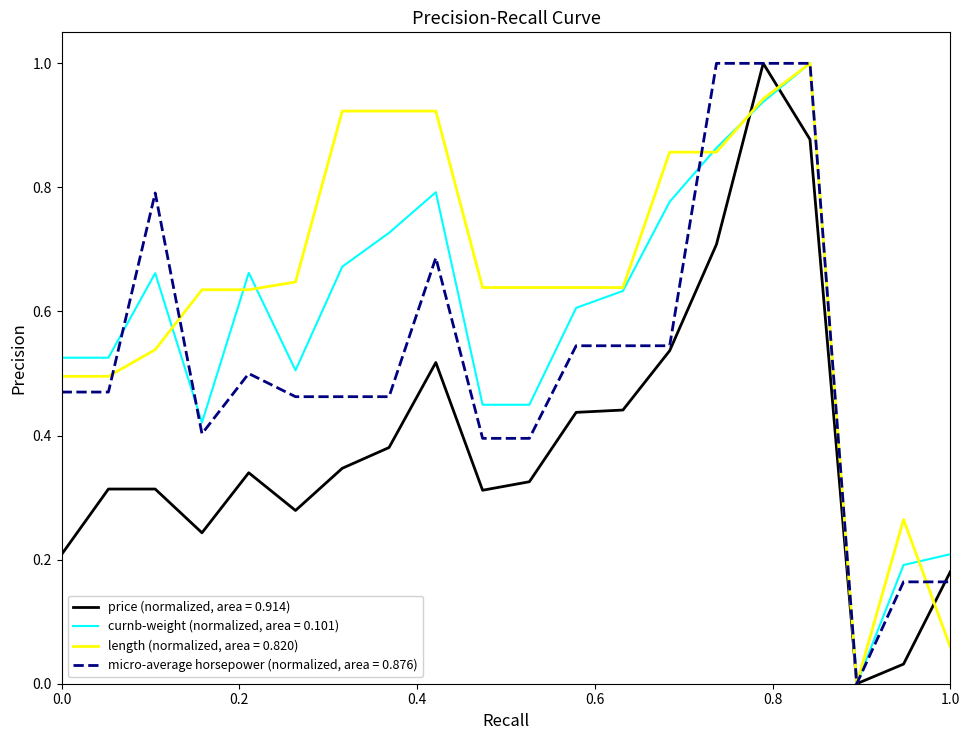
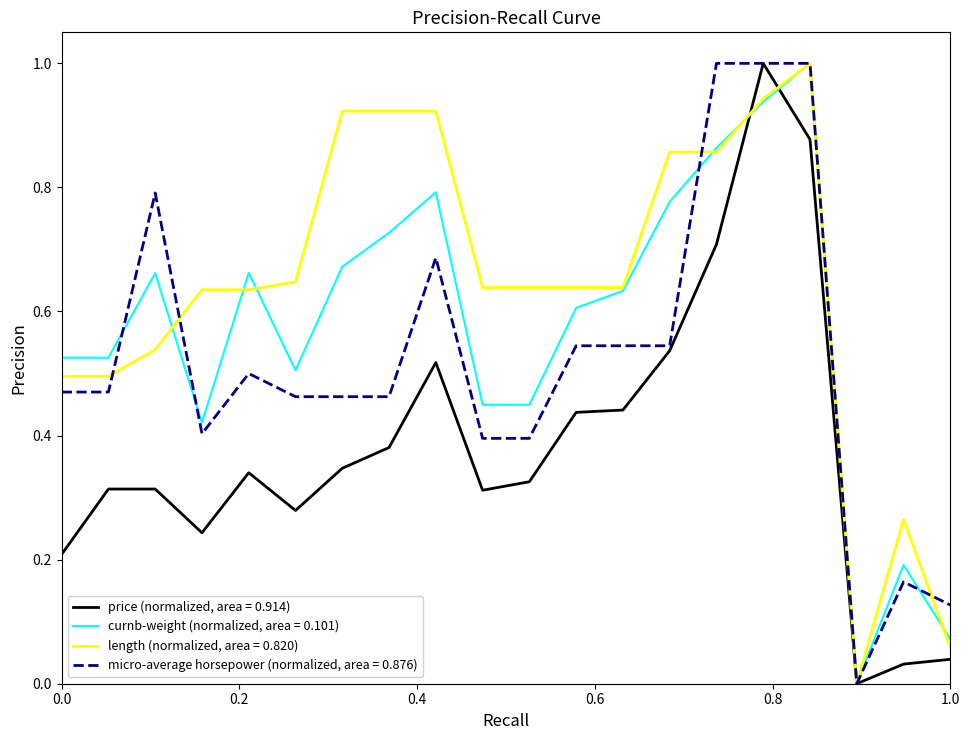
  {
    "price (normalized, area = 0.914)": {
      "0.0": 0.21,
-     "1.0": 0.18
+     "1.0": 0.04
    },
    "curnb-weight (normalized, area = 0.101)": {
      "0.0": 0.53,
-     "1.0": 0.21
+     "1.0": 0.07
    },
    "length (normalized, area = 0.820)": {
      "0.0": 0.50,
      "1.0": 0.06
    },
    "micro-average horsepower (normalized, area = 0.876)": {
      "0.0": 0.47,
-     "1.0": 0.16
+     "1.0": 0.13
    }
  }
